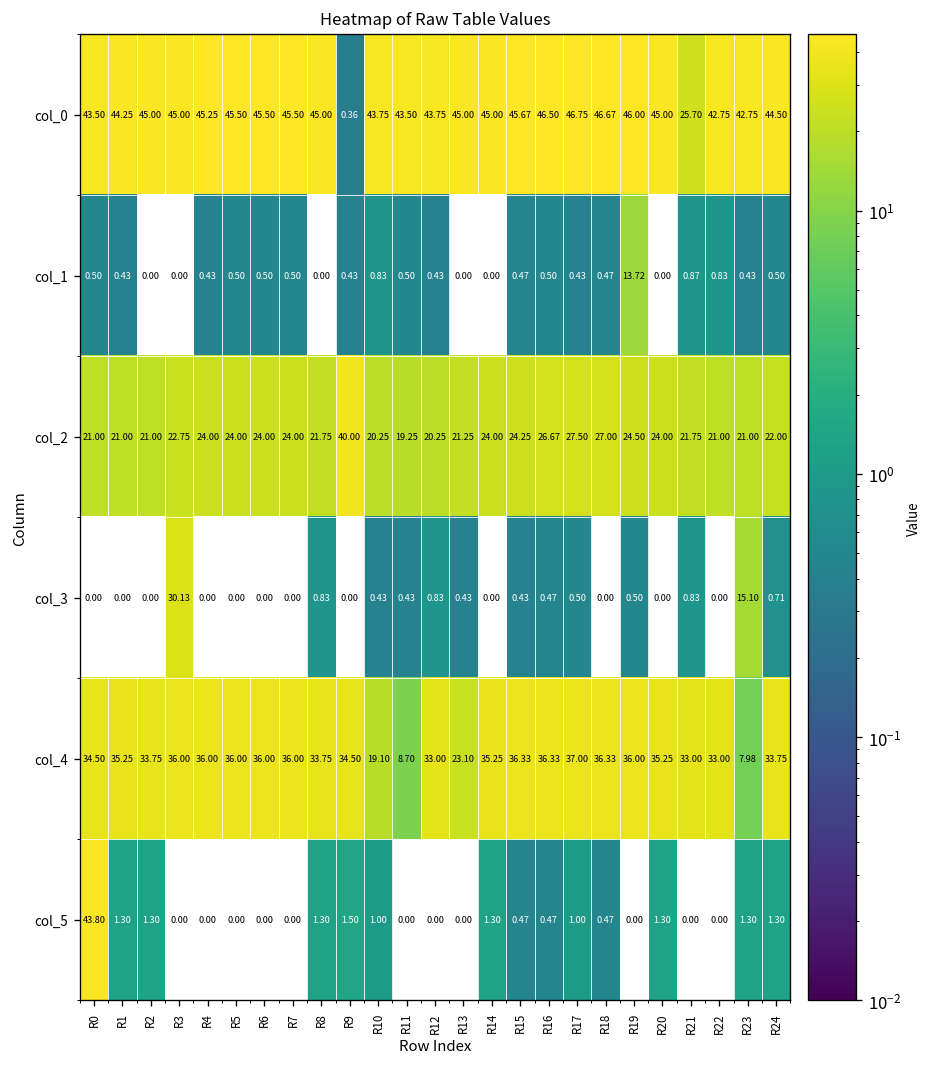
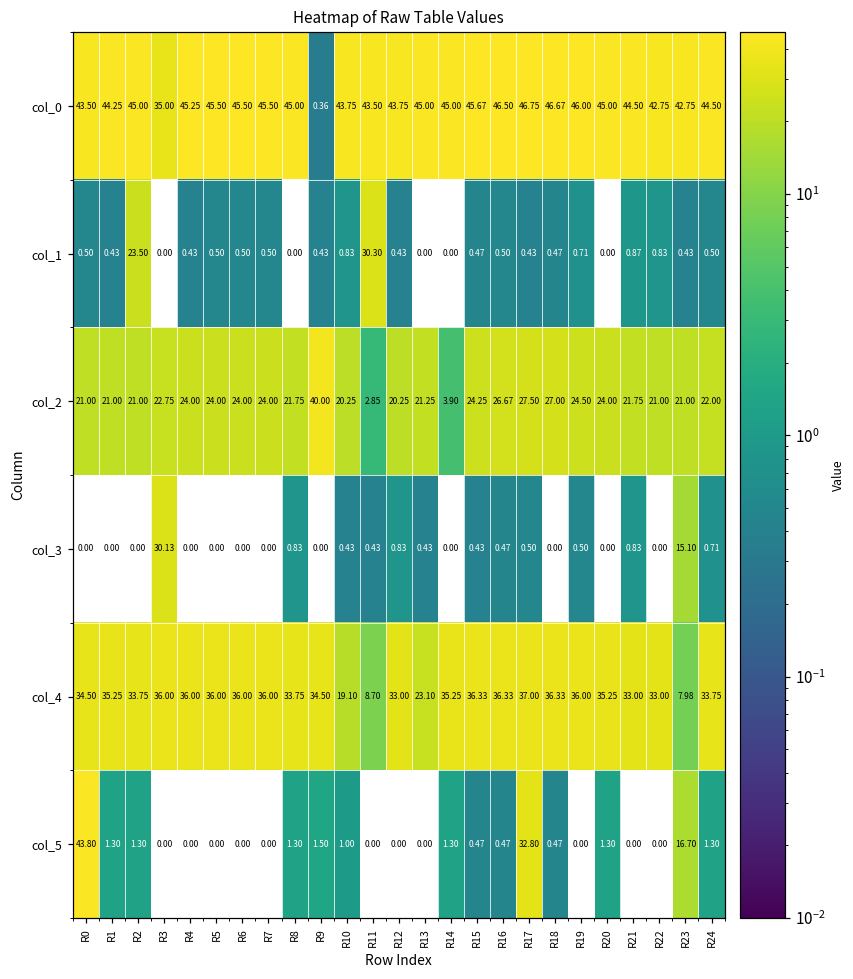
  {
    "col_0": {
      "R0": 43.50,
      "R1": 44.25,
      "R2": 45.00,
-     "R3": 45.00,
+     "R3": 35.00,
      "R4": 45.25,
      "R5": 45.50,
      "R6": 45.50,
      "R7": 45.50,
      "R8": 45.00,
      "R9": 0.36,
      "R10": 43.75,
      "R11": 43.50,
      "R12": 43.75,
      "R13": 45.00,
      "R14": 45.00,
      "R15": 45.67,
      "R16": 46.50,
      "R17": 46.75,
      "R18": 46.67,
      "R19": 46.00,
      "R20": 45.00,
-     "R21": 25.70,
+     "R21": 44.50,
      "R22": 42.75,
      "R23": 42.75,
      "R24": 44.50
    },
    "col_1": {
      "R0": 0.50,
      "R1": 0.43,
-     "R2": 0.00,
+     "R2": 23.50,
      "R3": 0.00,
      "R4": 0.43,
      "R5": 0.50,
      "R6": 0.50,
      "R7": 0.50,
      "R8": 0.00,
      "R9": 0.43,
      "R10": 0.83,
-     "R11": 0.50,
+     "R11": 30.30,
      "R12": 0.43,
      "R13": 0.00,
      "R14": 0.00,
      "R15": 0.47,
      "R16": 0.50,
      "R17": 0.43,
      "R18": 0.47,
-     "R19": 13.72,
+     "R19": 0.71,
      "R20": 0.00,
      "R21": 0.87,
      "R22": 0.83,
      "R23": 0.43,
      "R24": 0.50
    },
    "col_2": {
      "R0": 21.00,
      "R1": 21.00,
      "R2": 21.00,
      "R3": 22.75,
      "R4": 24.00,
      "R5": 24.00,
      "R6": 24.00,
      "R7": 24.00,
      "R8": 21.75,
      "R9": 40.00,
      "R10": 20.25,
-     "R11": 19.25,
+     "R11": 2.85,
      "R12": 20.25,
      "R13": 21.25,
-     "R14": 24.00,
+     "R14": 3.90,
      "R15": 24.25,
      "R16": 26.67,
      "R17": 27.50,
      "R18": 27.00,
      "R19": 24.50,
      "R20": 24.00,
      "R21": 21.75,
      "R22": 21.00,
      "R23": 21.00,
      "R24": 22.00
    },
    "col_3": {
      "R0": 0.00,
      "R1": 0.00,
      "R2": 0.00,
      "R3": 30.13,
      "R4": 0.00,
      "R5": 0.00,
      "R6": 0.00,
      "R7": 0.00,
      "R8": 0.83,
      "R9": 0.00,
      "R10": 0.43,
      "R11": 0.43,
      "R12": 0.83,
      "R13": 0.43,
      "R14": 0.00,
      "R15": 0.43,
      "R16": 0.47,
      "R17": 0.50,
      "R18": 0.00,
      "R19": 0.50,
      "R20": 0.00,
      "R21": 0.83,
      "R22": 0.00,
      "R23": 15.10,
      "R24": 0.71
    },
    "col_4": {
      "R0": 34.50,
      "R1": 35.25,
      "R2": 33.75,
      "R3": 36.00,
      "R4": 36.00,
      "R5": 36.00,
      "R6": 36.00,
      "R7": 36.00,
      "R8": 33.75,
      "R9": 34.50,
      "R10": 19.10,
      "R11": 8.70,
      "R12": 33.00,
      "R13": 23.10,
      "R14": 35.25,
      "R15": 36.33,
      "R16": 36.33,
      "R17": 37.00,
      "R18": 36.33,
      "R19": 36.00,
      "R20": 35.25,
      "R21": 33.00,
      "R22": 33.00,
      "R23": 7.98,
      "R24": 33.75
    },
    "col_5": {
      "R0": 43.80,
      "R1": 1.30,
      "R2": 1.30,
      "R3": 0.00,
      "R4": 0.00,
      "R5": 0.00,
      "R6": 0.00,
      "R7": 0.00,
      "R8": 1.30,
      "R9": 1.50,
      "R10": 1.00,
      "R11": 0.00,
      "R12": 0.00,
      "R13": 0.00,
      "R14": 1.30,
      "R15": 0.47,
      "R16": 0.47,
-     "R17": 1.00,
+     "R17": 32.80,
      "R18": 0.47,
      "R19": 0.00,
      "R20": 1.30,
      "R21": 0.00,
      "R22": 0.00,
-     "R23": 1.30,
+     "R23": 16.70,
      "R24": 1.30
    }
  }
